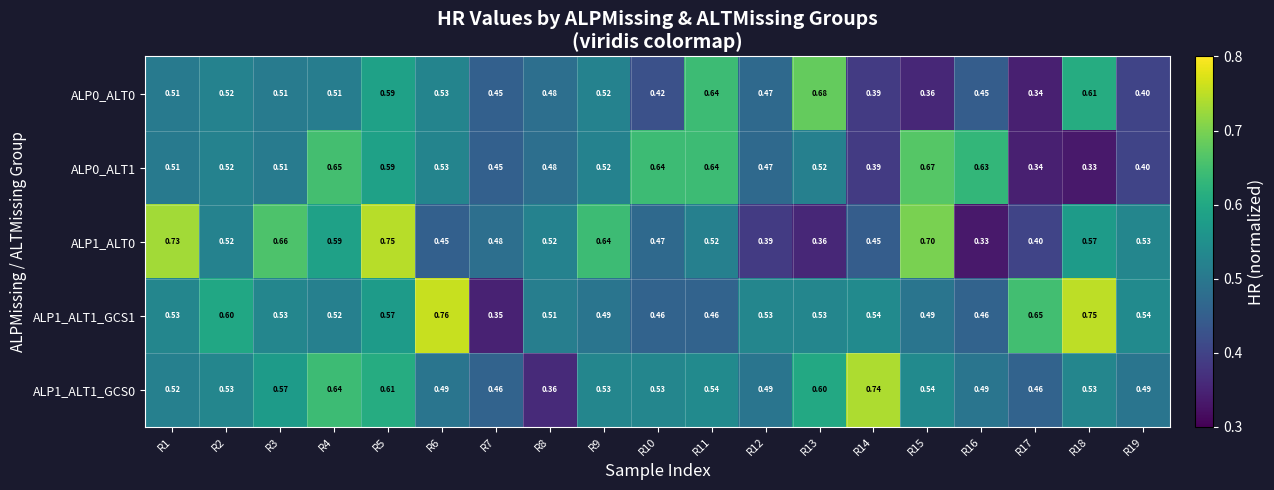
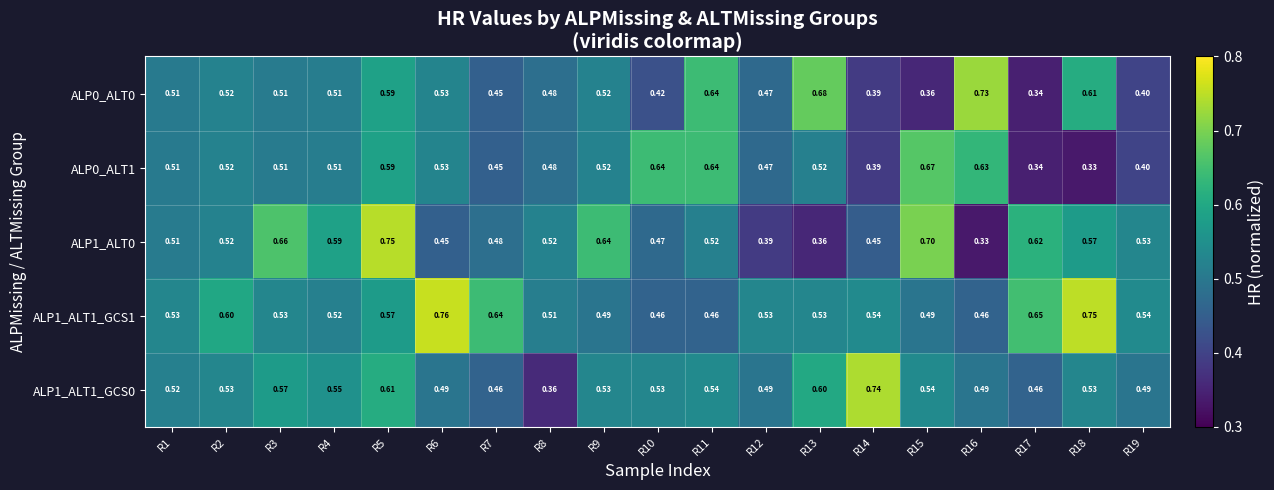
  {
    "ALP0_ALT0": {
      "R1": 0.51,
      "R2": 0.52,
      "R3": 0.51,
      "R4": 0.51,
      "R5": 0.59,
      "R6": 0.53,
      "R7": 0.45,
      "R8": 0.48,
      "R9": 0.52,
      "R10": 0.42,
      "R11": 0.64,
      "R12": 0.47,
      "R13": 0.68,
      "R14": 0.39,
      "R15": 0.36,
-     "R16": 0.45,
+     "R16": 0.73,
      "R17": 0.34,
      "R18": 0.61,
      "R19": 0.40
    },
    "ALP0_ALT1": {
      "R1": 0.51,
      "R2": 0.52,
      "R3": 0.51,
-     "R4": 0.65,
+     "R4": 0.51,
      "R5": 0.59,
      "R6": 0.53,
      "R7": 0.45,
      "R8": 0.48,
      "R9": 0.52,
      "R10": 0.64,
      "R11": 0.64,
      "R12": 0.47,
      "R13": 0.52,
      "R14": 0.39,
      "R15": 0.67,
      "R16": 0.63,
      "R17": 0.34,
      "R18": 0.33,
      "R19": 0.40
    },
    "ALP1_ALT0": {
-     "R1": 0.73,
+     "R1": 0.51,
      "R2": 0.52,
      "R3": 0.66,
      "R4": 0.59,
      "R5": 0.75,
      "R6": 0.45,
      "R7": 0.48,
      "R8": 0.52,
      "R9": 0.64,
      "R10": 0.47,
      "R11": 0.52,
      "R12": 0.39,
      "R13": 0.36,
      "R14": 0.45,
      "R15": 0.70,
      "R16": 0.33,
-     "R17": 0.40,
+     "R17": 0.62,
      "R18": 0.57,
      "R19": 0.53
    },
    "ALP1_ALT1_GCS1": {
      "R1": 0.53,
      "R2": 0.60,
      "R3": 0.53,
      "R4": 0.52,
      "R5": 0.57,
      "R6": 0.76,
-     "R7": 0.35,
+     "R7": 0.64,
      "R8": 0.51,
      "R9": 0.49,
      "R10": 0.46,
      "R11": 0.46,
      "R12": 0.53,
      "R13": 0.53,
      "R14": 0.54,
      "R15": 0.49,
      "R16": 0.46,
      "R17": 0.65,
      "R18": 0.75,
      "R19": 0.54
    },
    "ALP1_ALT1_GCS0": {
      "R1": 0.52,
      "R2": 0.53,
      "R3": 0.57,
-     "R4": 0.64,
+     "R4": 0.55,
      "R5": 0.61,
      "R6": 0.49,
      "R7": 0.46,
      "R8": 0.36,
      "R9": 0.53,
      "R10": 0.53,
      "R11": 0.54,
      "R12": 0.49,
      "R13": 0.60,
      "R14": 0.74,
      "R15": 0.54,
      "R16": 0.49,
      "R17": 0.46,
      "R18": 0.53,
      "R19": 0.49
    }
  }
